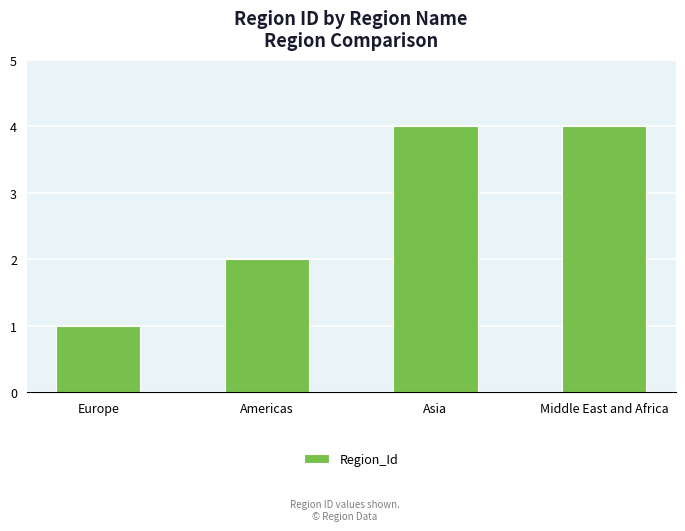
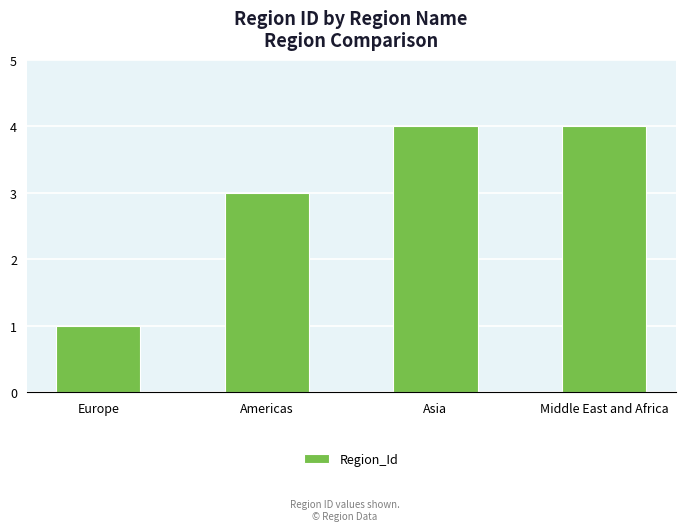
  {
    "Europe": 1,
-   "Americas": 2,
+   "Americas": 3,
    "Asia": 4,
    "Middle East and Africa": 4
  }
